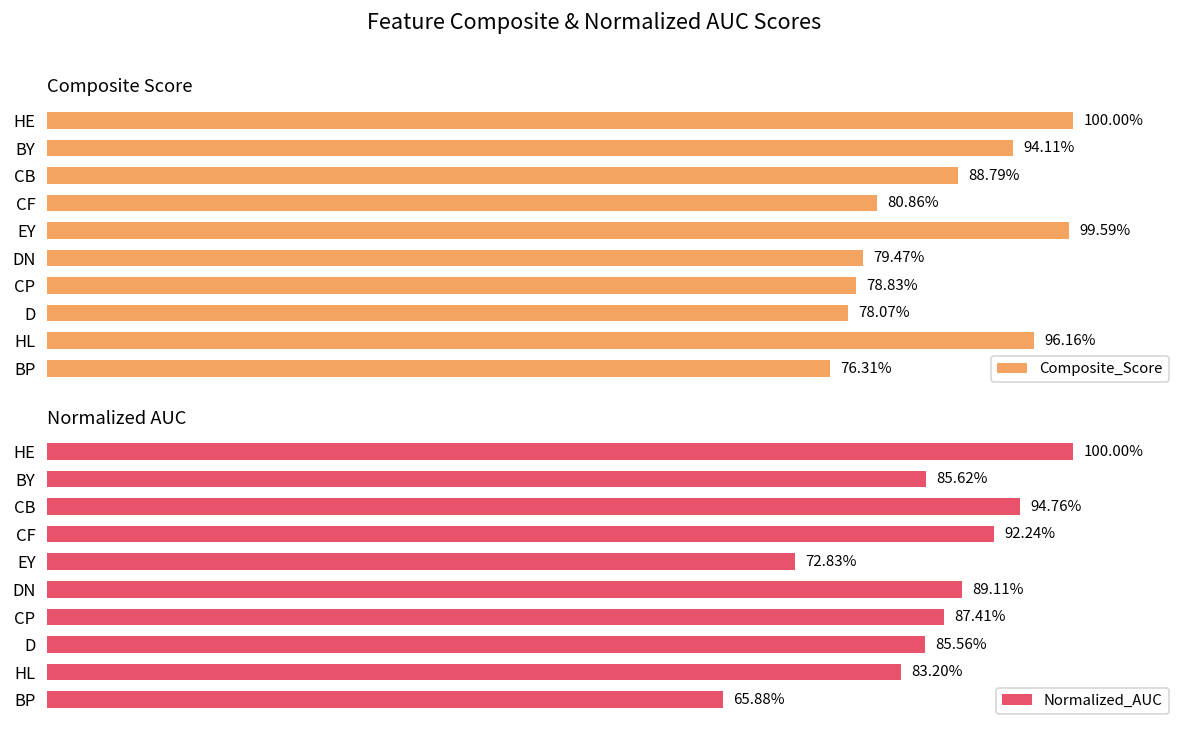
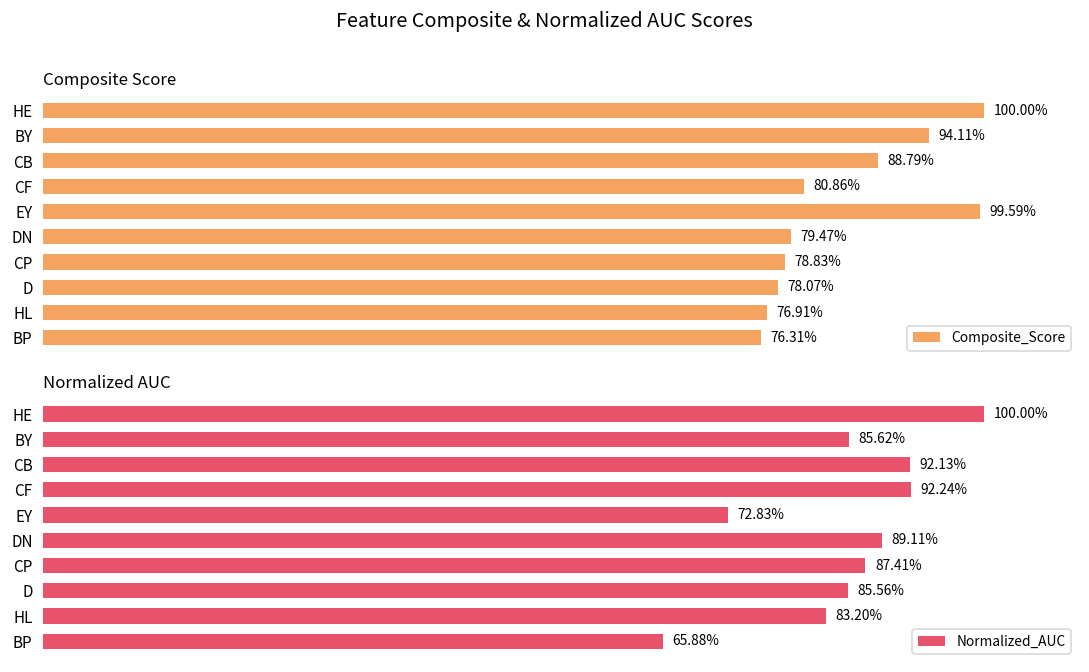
  {
    "Composite Score": {
      "HE": "100.00%",
      "BY": "94.11%",
      "CB": "88.79%",
      "CF": "80.86%",
      "EY": "99.59%",
      "DN": "79.47%",
      "CP": "78.83%",
      "D": "78.07%",
-     "HL": "96.16%",
+     "HL": "76.91%",
      "BP": "76.31%"
    },
    "Normalized AUC": {
      "HE": "100.00%",
      "BY": "85.62%",
-     "CB": "94.76%",
+     "CB": "92.13%",
      "CF": "92.24%",
      "EY": "72.83%",
      "DN": "89.11%",
      "CP": "87.41%",
      "D": "85.56%",
      "HL": "83.20%",
      "BP": "65.88%"
    }
  }
